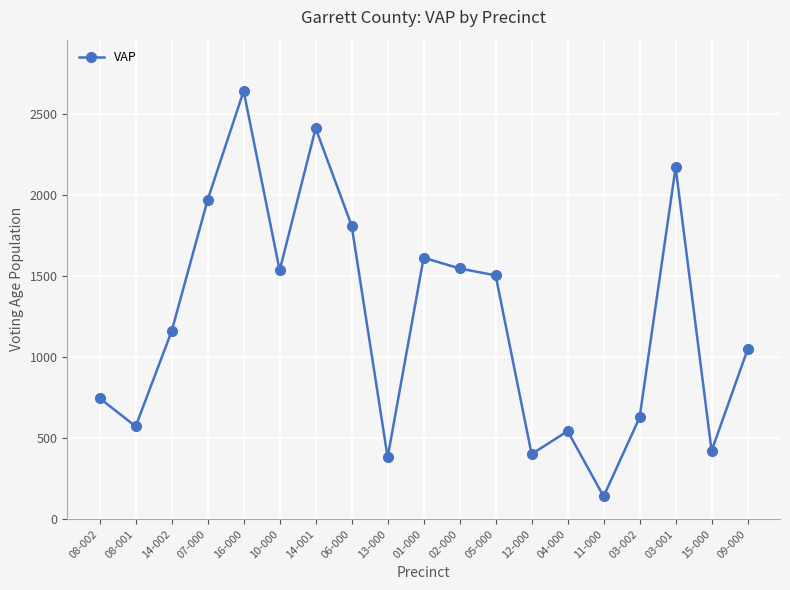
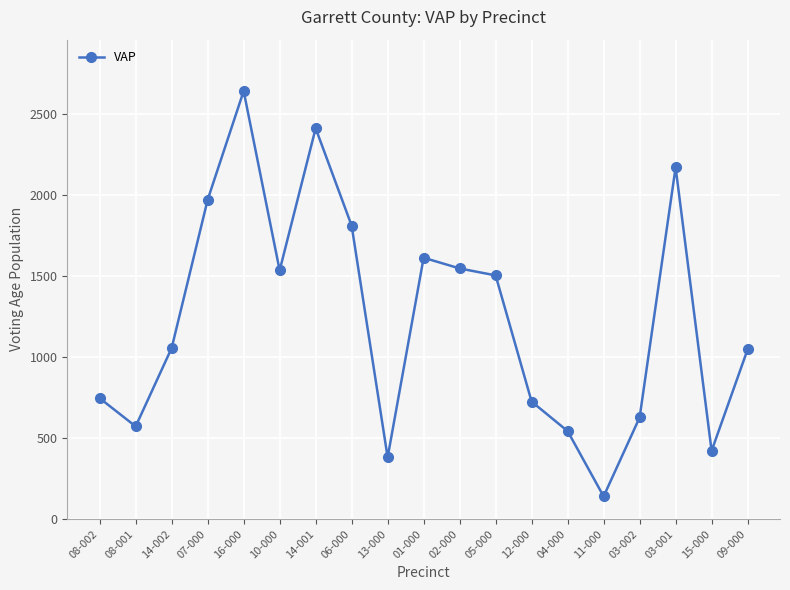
  {
    "08-002": 750,
    "08-001": 570,
-   "14-002": 1160,
+   "14-002": 1060,
    "07-000": 1970,
    "16-000": 2640,
    "10-000": 1540,
    "14-001": 2410,
    "06-000": 1810,
    "13-000": 380,
    "01-000": 1610,
    "02-000": 1550,
    "05-000": 1500,
-   "12-000": 400,
+   "12-000": 730,
    "04-000": 540,
    "11-000": 140,
    "03-002": 630,
    "03-001": 2170,
    "15-000": 420,
    "09-000": 1050
  }
